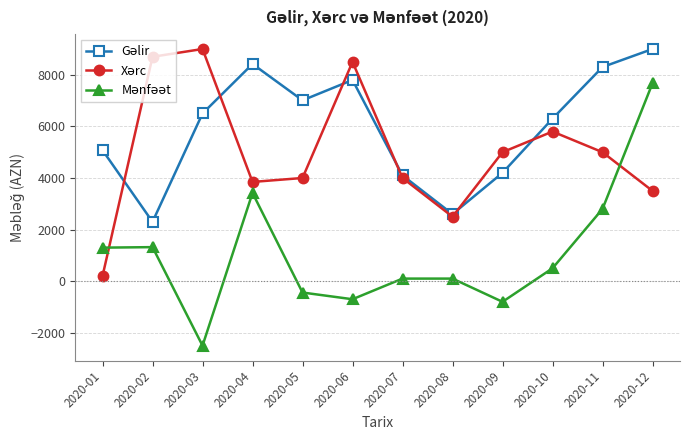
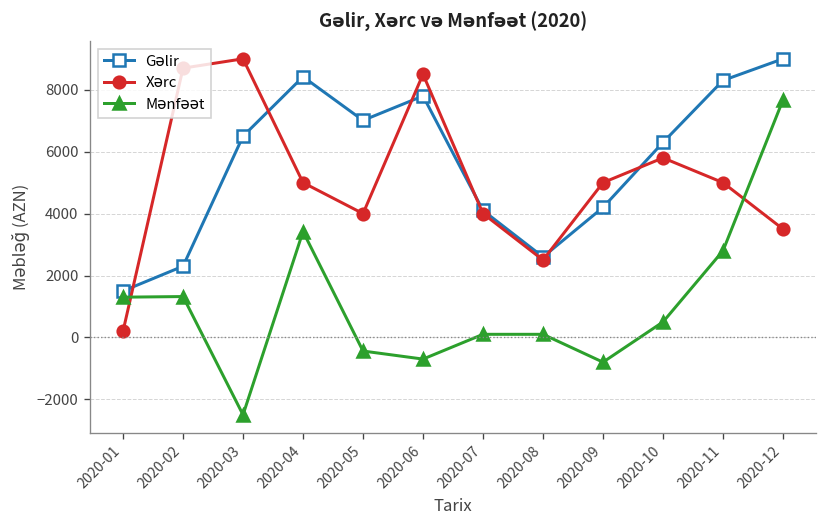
  {
    "Gəlir": {
-     "2020-01": 5100,
+     "2020-01": 1500,
      "2020-02": 2300,
      "2020-03": 6500,
      "2020-04": 8400,
      "2020-05": 7000,
      "2020-06": 7800,
      "2020-07": 4100,
      "2020-08": 2600,
      "2020-09": 4200,
      "2020-10": 6300,
      "2020-11": 8300,
      "2020-12": 9000
    },
    "Xərc": {
      "2020-01": 200,
      "2020-03": 9000,
-     "2020-04": 3800,
+     "2020-04": 5000,
      "2020-05": 4000,
      "2020-06": 8500,
      "2020-07": 4000,
      "2020-08": 2500,
      "2020-09": 5000,
      "2020-10": 5800,
      "2020-11": 5000,
      "2020-12": 3500
    },
    "Mənfəət": {
      "2020-01": 1300,
      "2020-02": 1300,
      "2020-03": -2500,
      "2020-04": 3400,
      "2020-05": -400,
      "2020-06": -700,
      "2020-07": 100,
      "2020-08": 100,
      "2020-09": -800,
      "2020-10": 500,
      "2020-11": 2800,
      "2020-12": 7700
    }
  }
